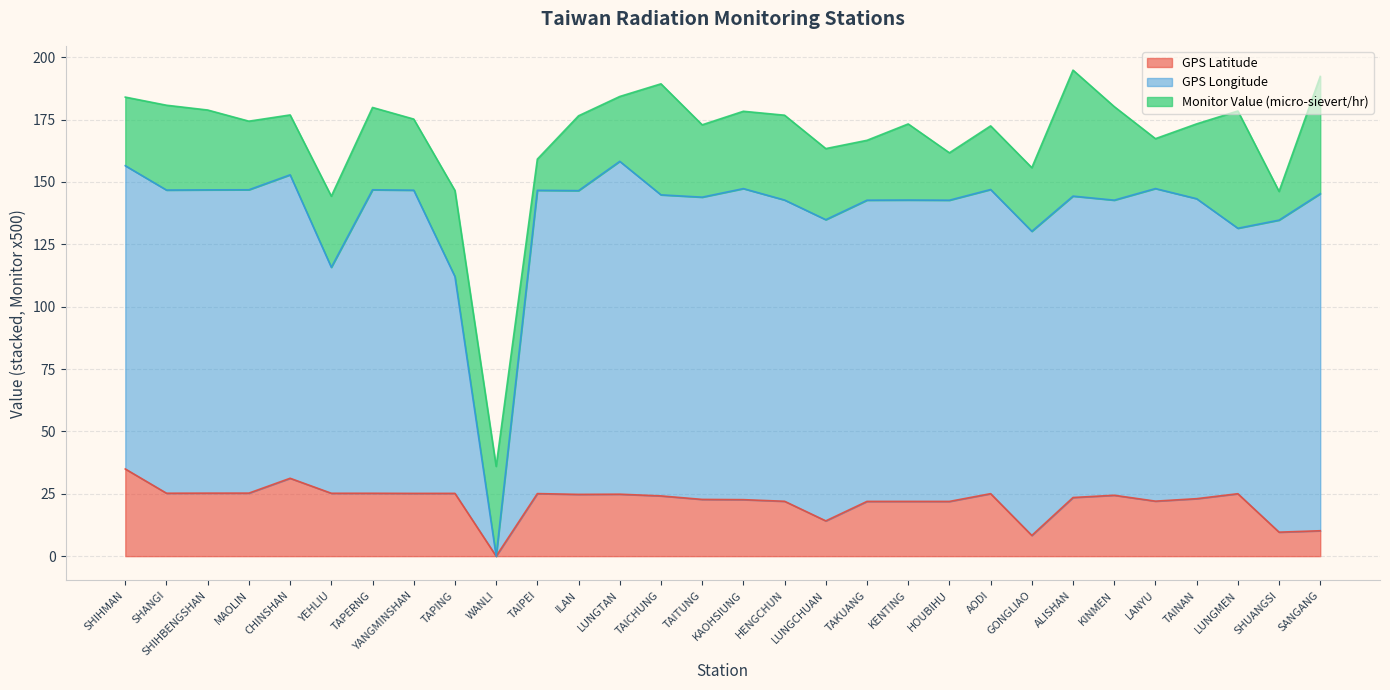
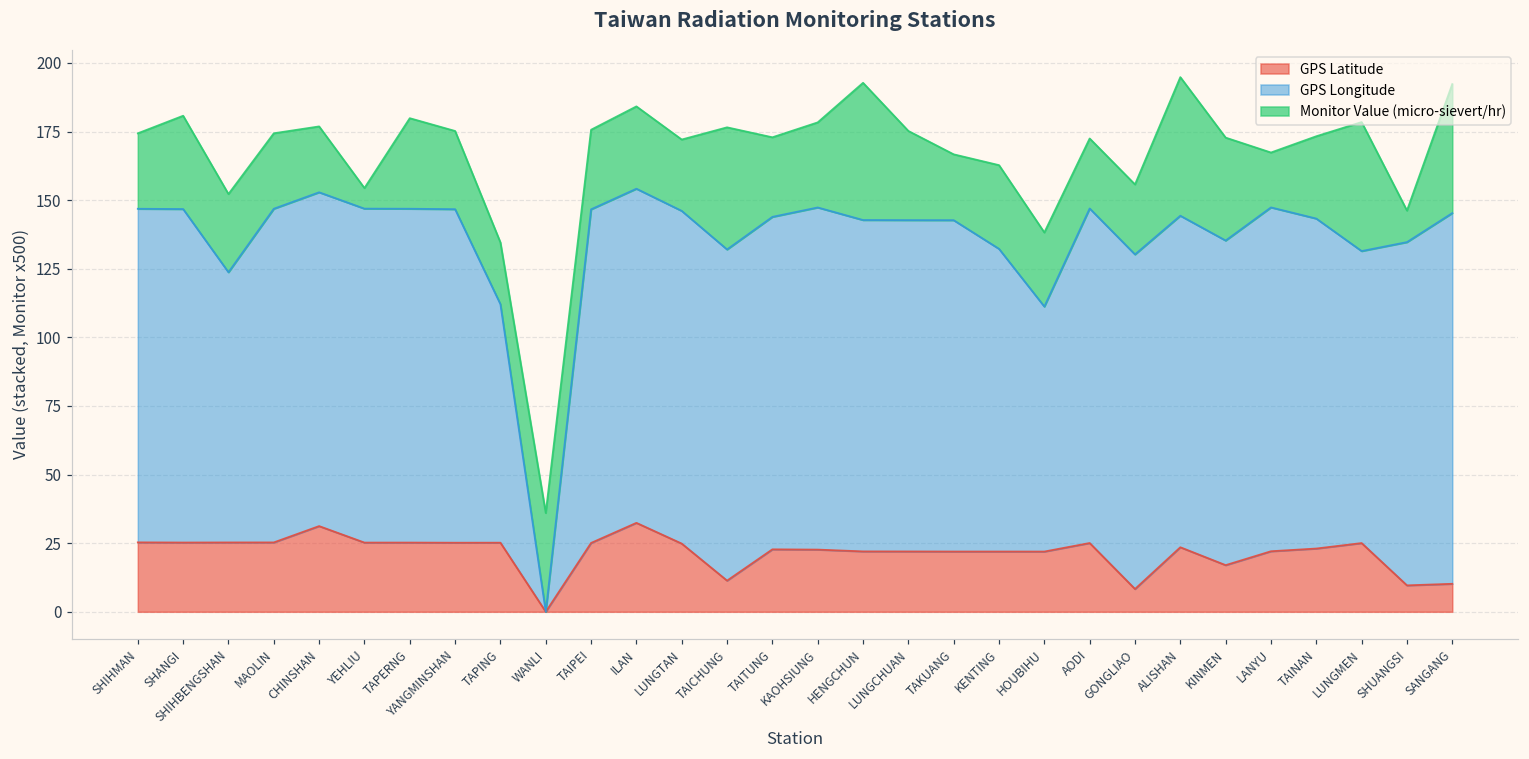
  {
    "GPS Latitude": {
-     "SHIHMAN": 35,
+     "SHIHMAN": 25,
      "SHANGI": 25,
      "SHIHBENGSHAN": 25,
      "MAOLIN": 25,
      "CHINSHAN": 31,
      "YEHLIU": 25,
      "TAPERNG": 25,
      "YANGMINSHAN": 25,
      "TAPING": 25,
      "TAIPEI": 25,
-     "ILAN": 25,
+     "ILAN": 32,
      "LUNGTAN": 25,
-     "TAICHUNG": 24,
+     "TAICHUNG": 11,
      "TAITUNG": 23,
      "KAOHSIUNG": 23,
      "HENGCHUN": 22,
-     "LUNGCHUAN": 14,
+     "LUNGCHUAN": 22,
      "TAKUANG": 22,
      "KENTING": 22,
      "HOUBIHU": 22,
      "AODI": 25,
      "GONGLIAO": 8,
      "ALISHAN": 24,
-     "KINMEN": 24,
+     "KINMEN": 17,
      "LANYU": 22,
      "TAINAN": 23,
      "LUNGMEN": 25,
      "SHUANGSI": 10,
      "SANGANG": 10
    },
    "GPS Longitude": {
      "SHIHMAN": 122,
      "SHANGI": 122,
-     "SHIHBENGSHAN": 122,
+     "SHIHBENGSHAN": 98,
      "MAOLIN": 122,
      "CHINSHAN": 122,
-     "YEHLIU": 91,
+     "YEHLIU": 122,
      "TAPERNG": 122,
      "YANGMINSHAN": 122,
      "TAPING": 87,
      "TAIPEI": 122,
      "ILAN": 122,
-     "LUNGTAN": 133,
+     "LUNGTAN": 121,
      "TAICHUNG": 121,
      "TAITUNG": 121,
      "KAOHSIUNG": 125,
      "HENGCHUN": 121,
      "LUNGCHUAN": 121,
      "TAKUANG": 121,
-     "KENTING": 121,
-     "HOUBIHU": 121,
+     "KENTING": 110,
+     "HOUBIHU": 89,
      "AODI": 122,
      "GONGLIAO": 122,
      "ALISHAN": 121,
      "KINMEN": 118,
      "LANYU": 125,
      "TAINAN": 120,
      "LUNGMEN": 106,
      "SHUANGSI": 125,
      "SANGANG": 135
    },
    "Monitor Value (micro-sievert/hr)": {
      "SHIHMAN": 28,
      "SHANGI": 34,
-     "SHIHBENGSHAN": 32,
+     "SHIHBENGSHAN": 29,
      "MAOLIN": 28,
      "CHINSHAN": 24,
-     "YEHLIU": 29,
+     "YEHLIU": 8,
      "TAPERNG": 33,
      "YANGMINSHAN": 29,
-     "TAPING": 34,
+     "TAPING": 22,
      "WANLI": 36,
-     "TAIPEI": 13,
+     "TAIPEI": 29,
      "ILAN": 30,
      "LUNGTAN": 26,
      "TAICHUNG": 45,
      "TAITUNG": 29,
      "KAOHSIUNG": 31,
-     "HENGCHUN": 34,
-     "LUNGCHUAN": 29,
+     "HENGCHUN": 50,
+     "LUNGCHUAN": 33,
      "TAKUANG": 24,
      "KENTING": 31,
-     "HOUBIHU": 19,
+     "HOUBIHU": 27,
      "AODI": 26,
      "GONGLIAO": 26,
      "ALISHAN": 51,
      "KINMEN": 38,
      "LANYU": 20,
      "TAINAN": 30,
      "SHUANGSI": 12
    }
  }
